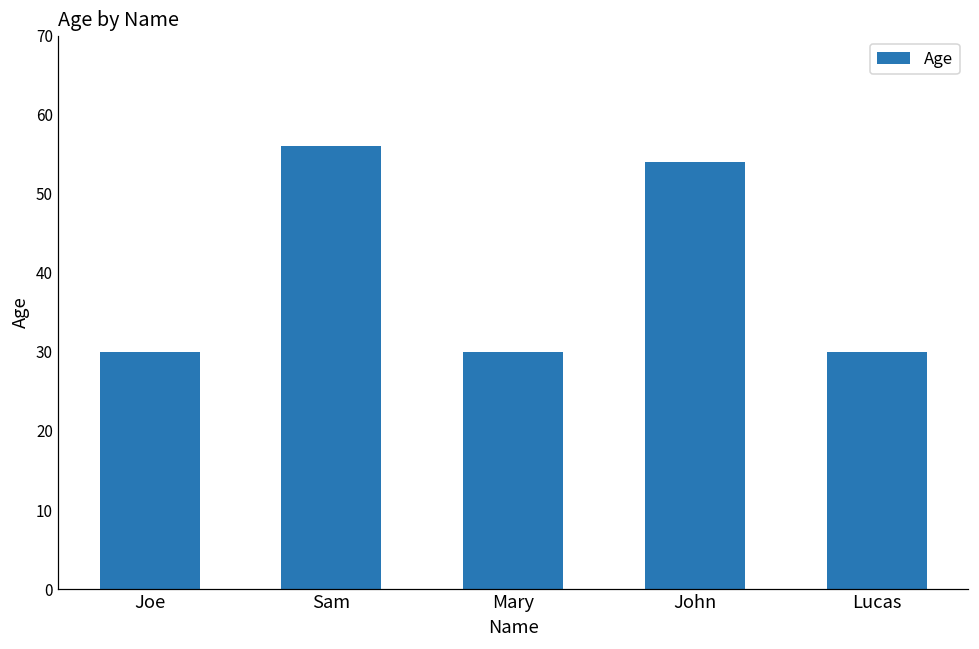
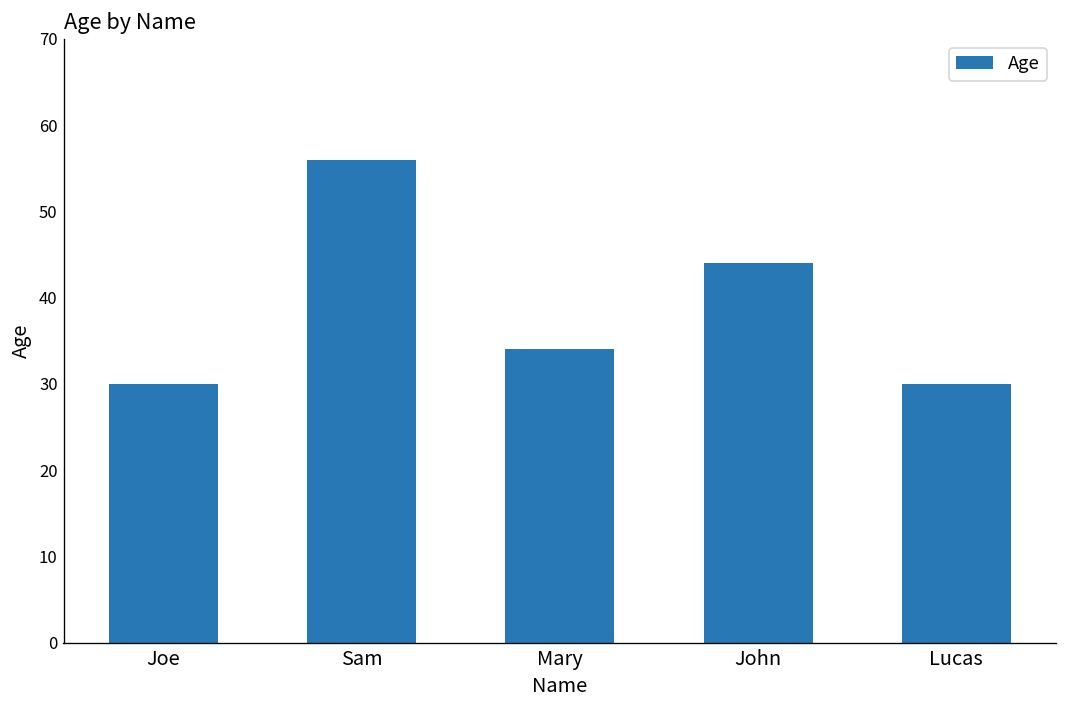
  {
    "Joe": 30,
    "Sam": 56,
-   "Mary": 30,
-   "John": 54,
+   "Mary": 34,
+   "John": 44,
    "Lucas": 30
  }
